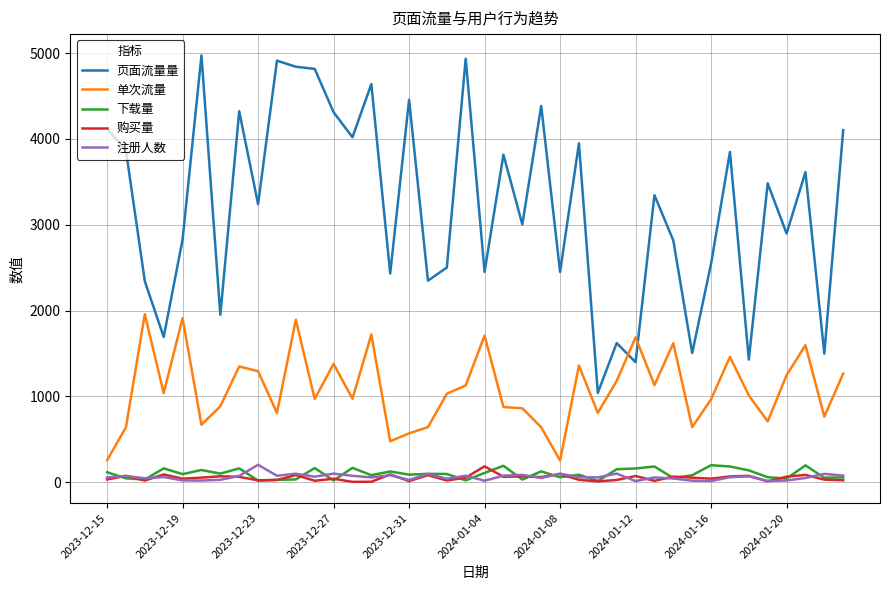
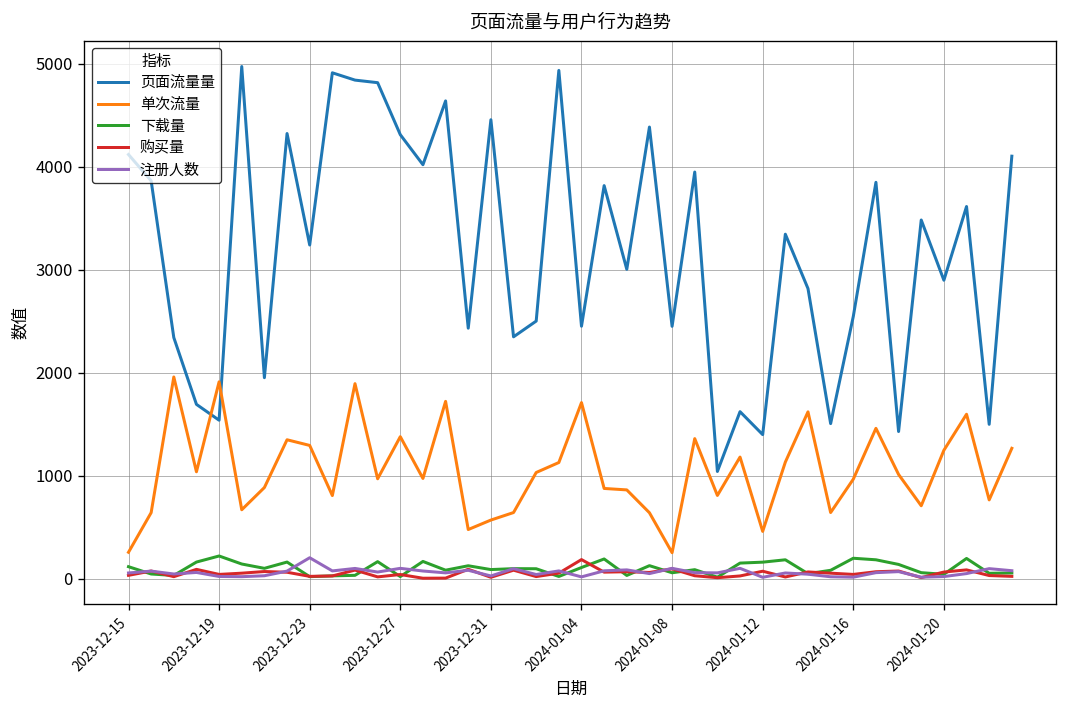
  {
    "页面流量量": {
-     "2023-12-19": 2800,
+     "2023-12-19": 1500,
      "2023-12-23": 3200,
      "2023-12-27": 4300,
      "2023-12-31": 4500,
      "2024-01-04": 2500,
      "2024-01-08": 2500,
      "2024-01-12": 1400,
      "2024-01-16": 2500,
      "2024-01-20": 2900
    },
    "单次流量": {
      "2023-12-15": 300,
      "2023-12-19": 1900,
      "2023-12-23": 1300,
      "2023-12-27": 1400,
      "2023-12-31": 600,
      "2024-01-04": 1700,
      "2024-01-08": 300,
-     "2024-01-12": 1700,
+     "2024-01-12": 500,
      "2024-01-16": 1000,
      "2024-01-20": 1200
    },
    "下载量": {
      "2023-12-15": 100,
-     "2023-12-19": 100,
+     "2023-12-19": 200,
      "2023-12-31": 100,
      "2024-01-04": 100,
      "2024-01-08": 100,
      "2024-01-12": 200,
      "2024-01-16": 200
    },
    "购买量": {
      "2024-01-04": 200,
      "2024-01-12": 100
    },
    "注册人数": {
      "2023-12-23": 200,
      "2023-12-27": 100,
      "2024-01-04": 0,
      "2024-01-12": 0
    }
  }
